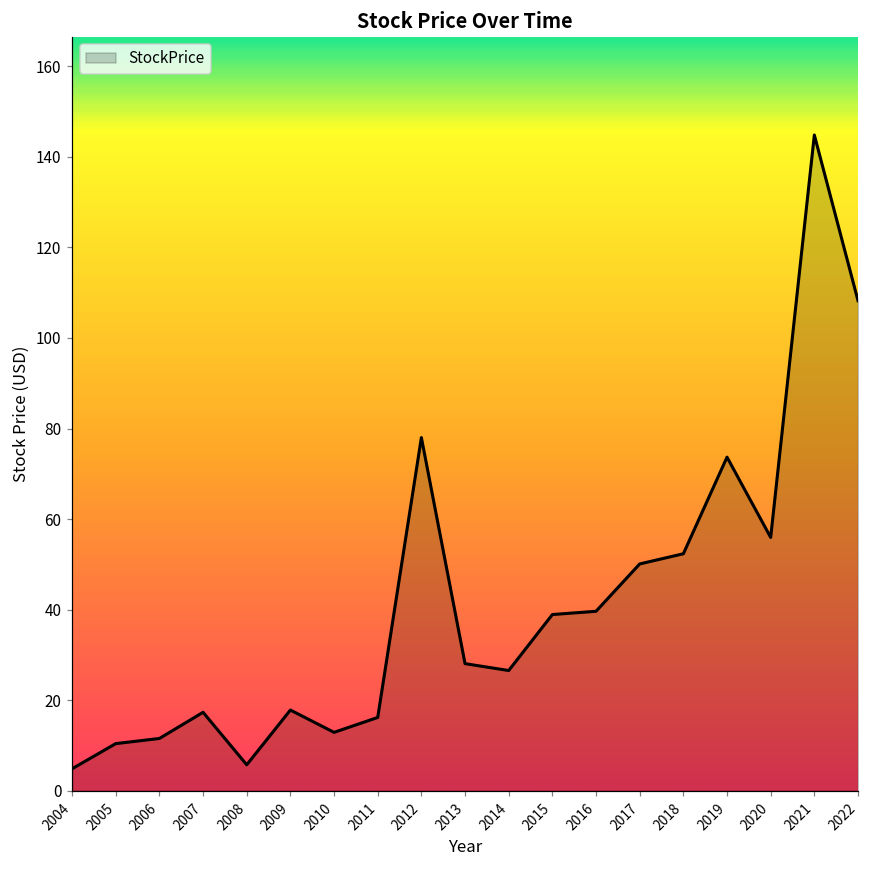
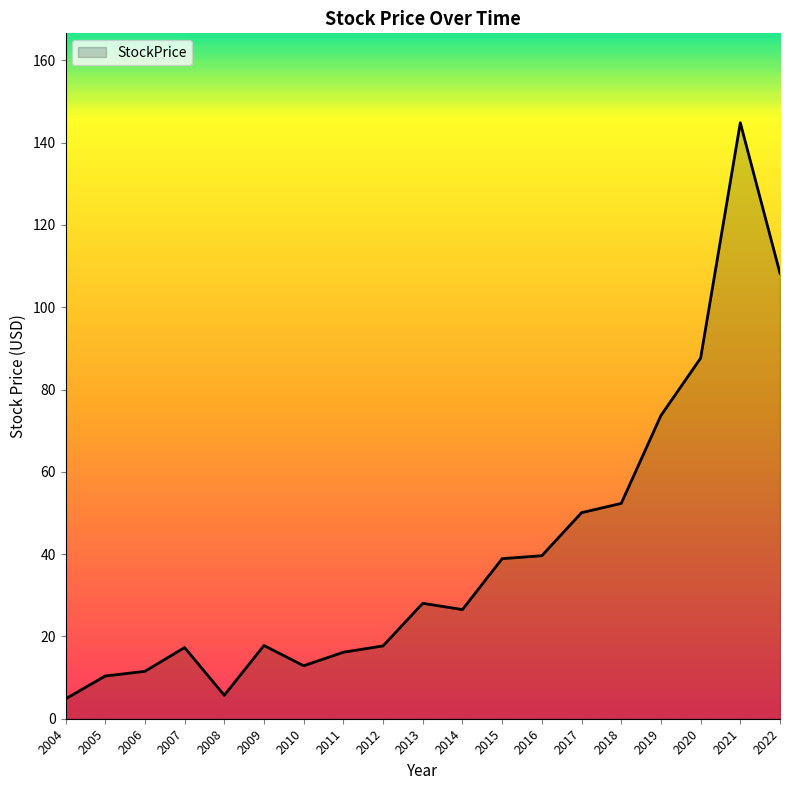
  {
    "2004": 5,
    "2005": 10,
    "2006": 12,
    "2007": 17,
    "2008": 6,
    "2009": 18,
    "2010": 13,
    "2011": 16,
-   "2012": 78,
+   "2012": 18,
    "2013": 28,
    "2014": 27,
    "2015": 39,
    "2016": 40,
    "2017": 50,
    "2018": 52,
    "2019": 74,
-   "2020": 56,
+   "2020": 88,
    "2021": 145,
    "2022": 108
  }
